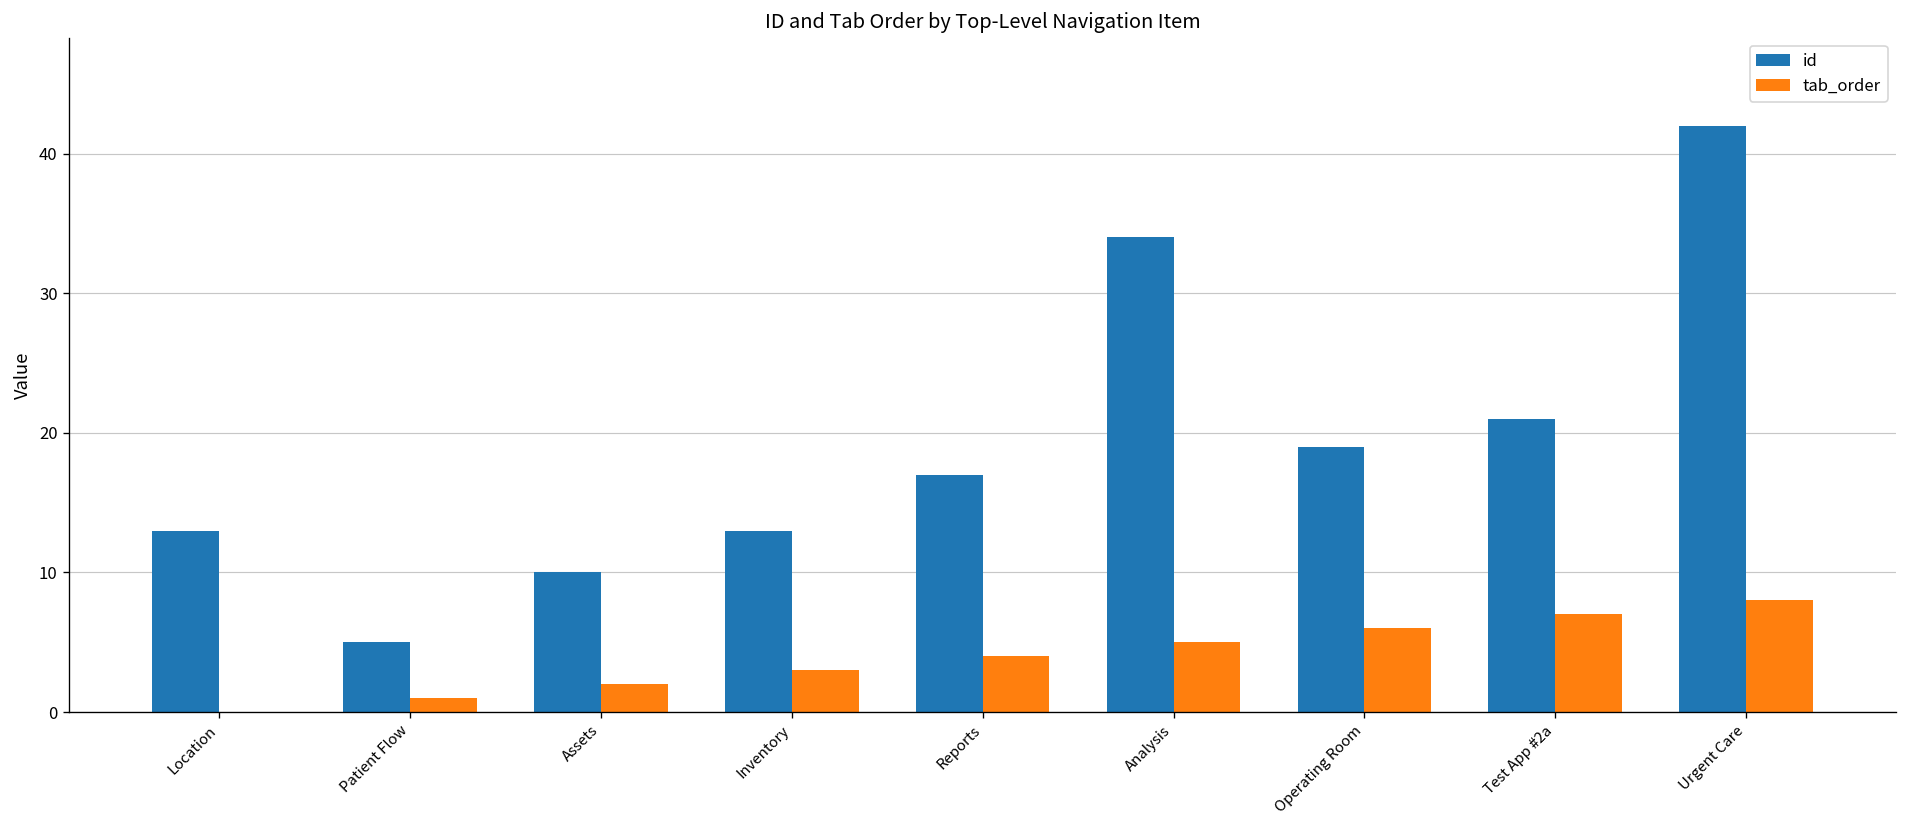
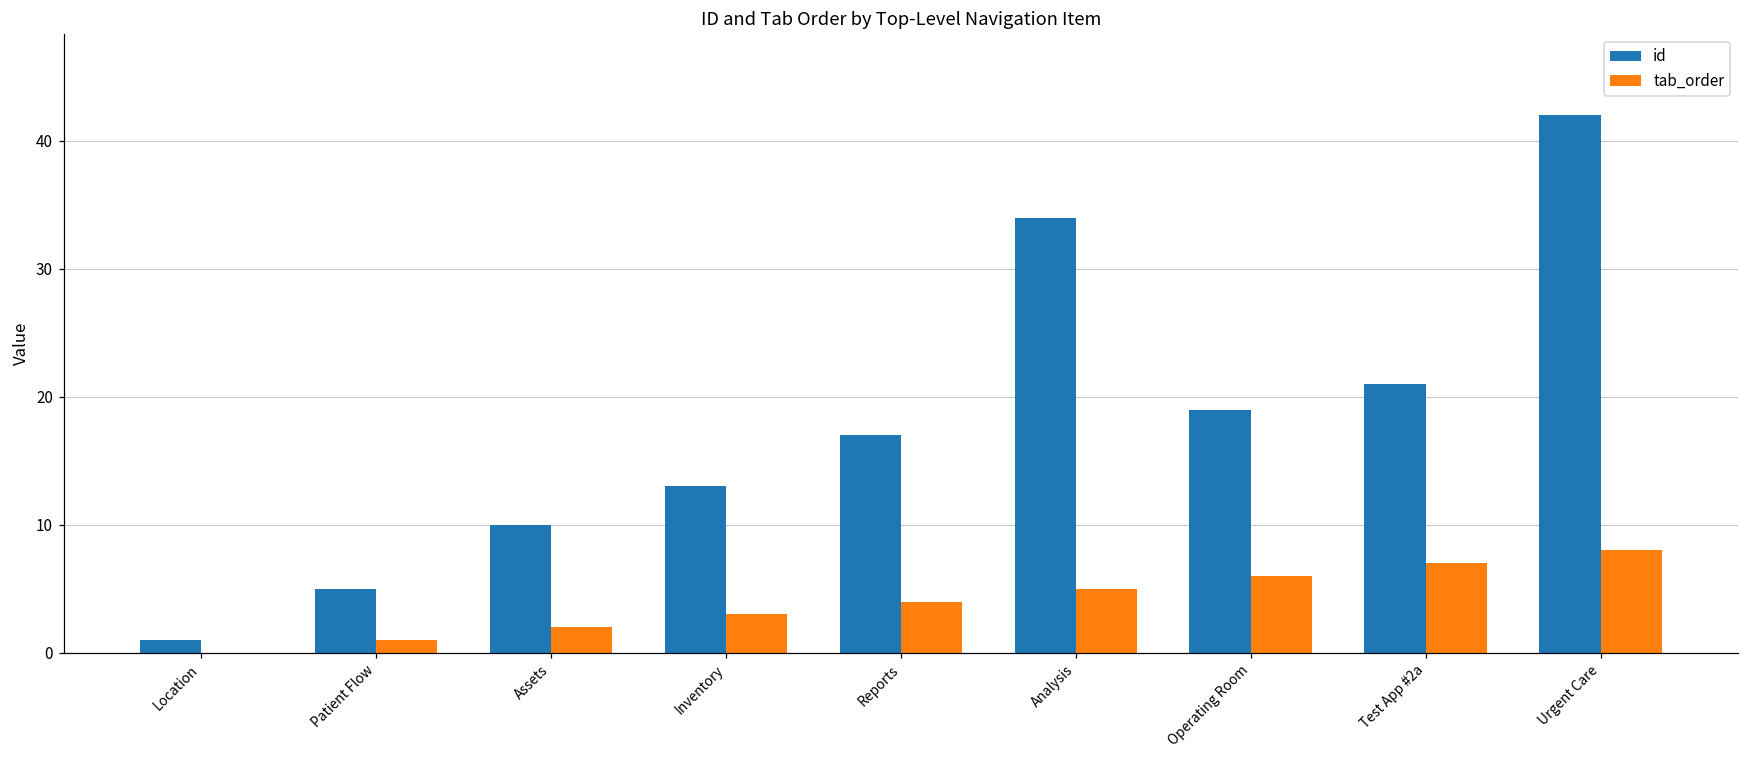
  {
    "id": {
-     "Location": 13,
+     "Location": 1,
      "Patient Flow": 5,
      "Assets": 10,
      "Inventory": 13,
      "Reports": 17,
      "Analysis": 34,
      "Operating Room": 19,
      "Test App #2a": 21,
      "Urgent Care": 42
    },
    "tab_order": {
      "Location": 0,
      "Patient Flow": 1,
      "Assets": 2,
      "Inventory": 3,
      "Reports": 4,
      "Analysis": 5,
      "Operating Room": 6,
      "Test App #2a": 7,
      "Urgent Care": 8
    }
  }
